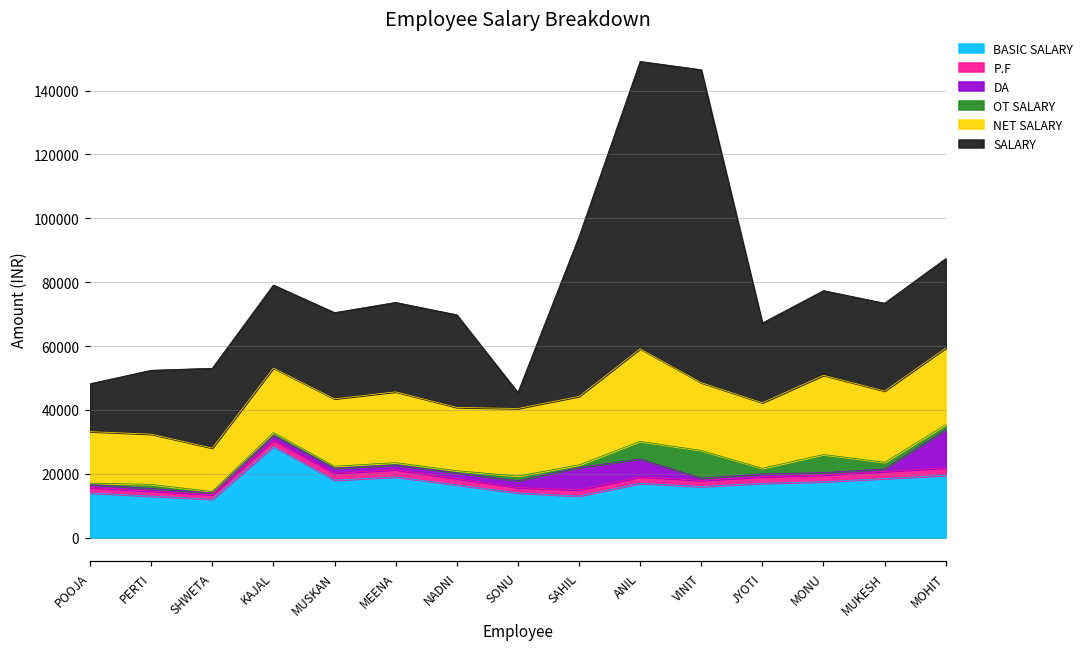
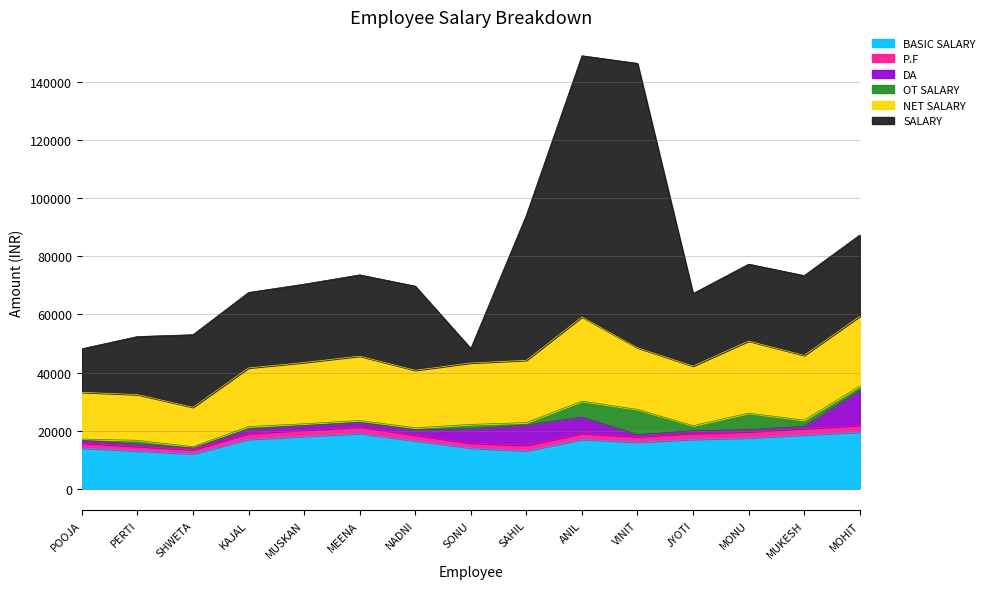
  {
    "BASIC SALARY": {
      "POOJA": 14000,
      "PERTI": 13000,
      "SHWETA": 12000,
-     "KAJAL": 29000,
+     "KAJAL": 17000,
      "MUSKAN": 18000,
      "MEENA": 19000,
      "NADNI": 17000,
      "SONU": 14000,
      "SAHIL": 13000,
      "ANIL": 17000,
      "VINIT": 16000,
      "JYOTI": 17000,
      "MONU": 18000,
      "MUKESH": 19000,
      "MOHIT": 20000
    },
    "P.F": {
      "POOJA": 2000,
      "KAJAL": 2000,
      "MUSKAN": 2000,
      "MEENA": 2000,
      "NADNI": 2000,
      "SONU": 2000,
      "SAHIL": 2000,
      "ANIL": 2000,
      "JYOTI": 2000,
      "MOHIT": 2000
    },
    "DA": {
-     "SONU": 2000,
+     "SONU": 5000,
      "ANIL": 6000,
      "JYOTI": 1000,
      "MOHIT": 12000
    },
    "OT SALARY": {
      "PERTI": 1000,
      "SONU": 1000,
      "ANIL": 6000,
      "VINIT": 9000,
      "JYOTI": 2000,
      "MONU": 6000,
      "MUKESH": 2000,
      "MOHIT": 2000
    },
    "NET SALARY": {
      "POOJA": 16000,
      "PERTI": 16000,
      "SHWETA": 14000,
      "KAJAL": 20000,
      "MUSKAN": 21000,
      "MEENA": 22000,
      "NADNI": 20000,
      "SONU": 21000,
      "SAHIL": 21000,
      "ANIL": 29000,
      "VINIT": 21000,
      "JYOTI": 21000,
      "MONU": 25000,
      "MUKESH": 22000,
      "MOHIT": 24000
    },
    "SALARY": {
      "POOJA": 15000,
      "PERTI": 20000,
      "SHWETA": 25000,
      "KAJAL": 26000,
      "MUSKAN": 27000,
      "MEENA": 28000,
      "NADNI": 29000,
      "SONU": 5000,
      "SAHIL": 50000,
      "ANIL": 90000,
      "VINIT": 98000,
      "JYOTI": 25000,
      "MONU": 27000,
      "MUKESH": 28000,
      "MOHIT": 28000
    }
  }
